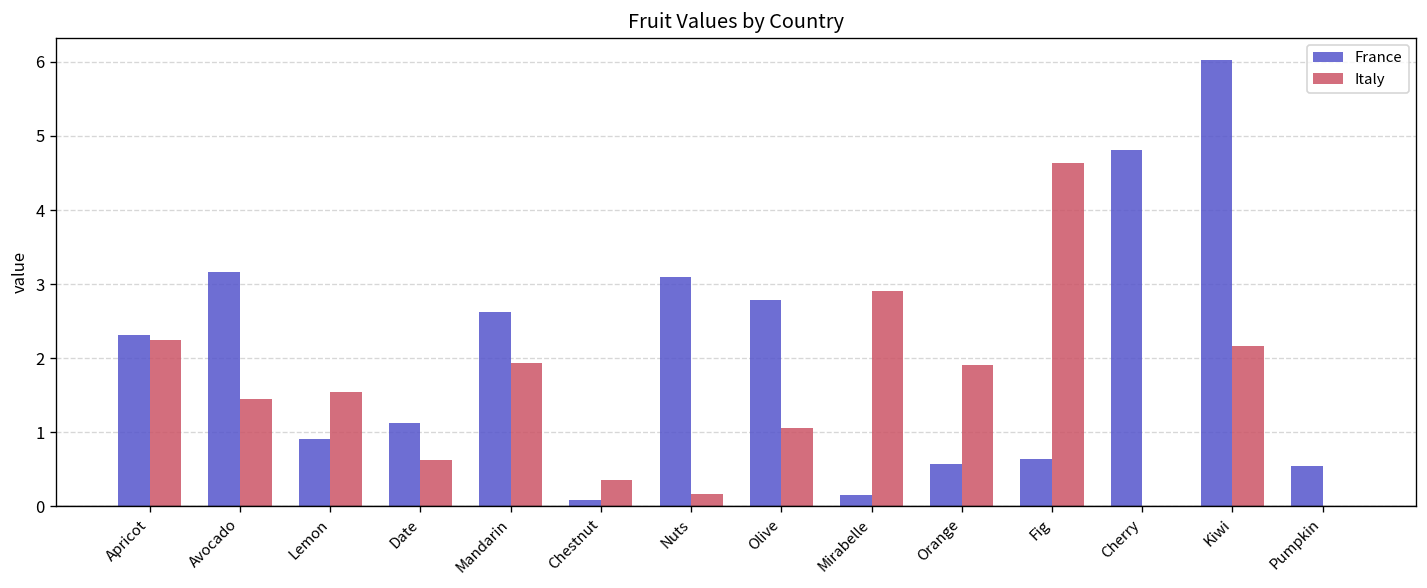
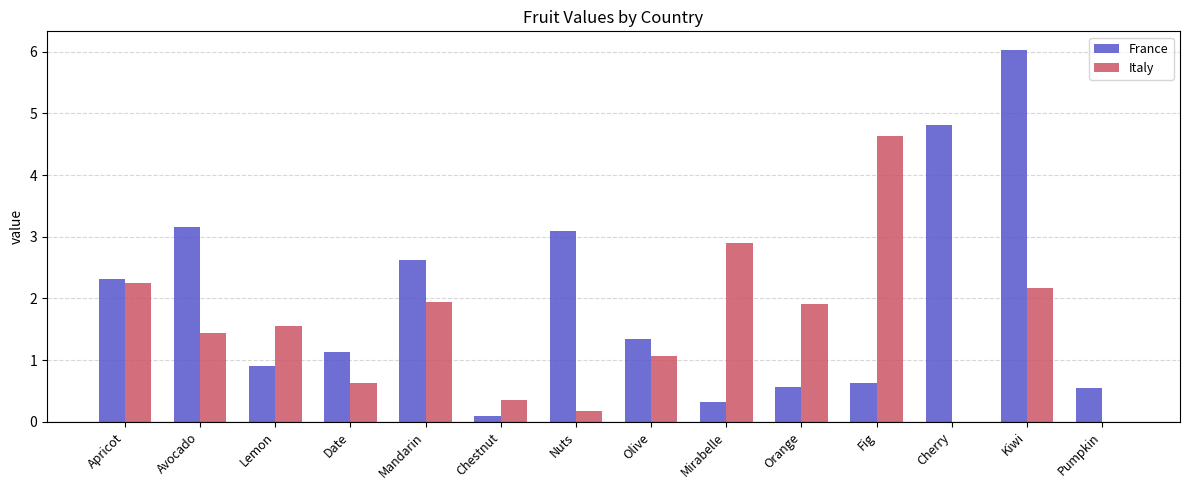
  {
    "France": {
      "Apricot": 2.3,
      "Avocado": 3.2,
      "Lemon": 0.9,
      "Date": 1.1,
      "Mandarin": 2.6,
      "Chestnut": 0.1,
      "Nuts": 3.1,
-     "Olive": 2.8,
-     "Mirabelle": 0.2,
+     "Olive": 1.3,
+     "Mirabelle": 0.3,
      "Orange": 0.6,
      "Fig": 0.6,
      "Cherry": 4.8,
      "Kiwi": 6.0,
      "Pumpkin": 0.5
    },
    "Italy": {
      "Apricot": 2.3,
      "Avocado": 1.4,
      "Lemon": 1.5,
      "Date": 0.6,
      "Mandarin": 1.9,
      "Chestnut": 0.4,
      "Nuts": 0.2,
      "Olive": 1.1,
      "Mirabelle": 2.9,
      "Orange": 1.9,
      "Fig": 4.6,
      "Cherry": 0.0,
      "Kiwi": 2.2,
      "Pumpkin": 0.0
    }
  }
